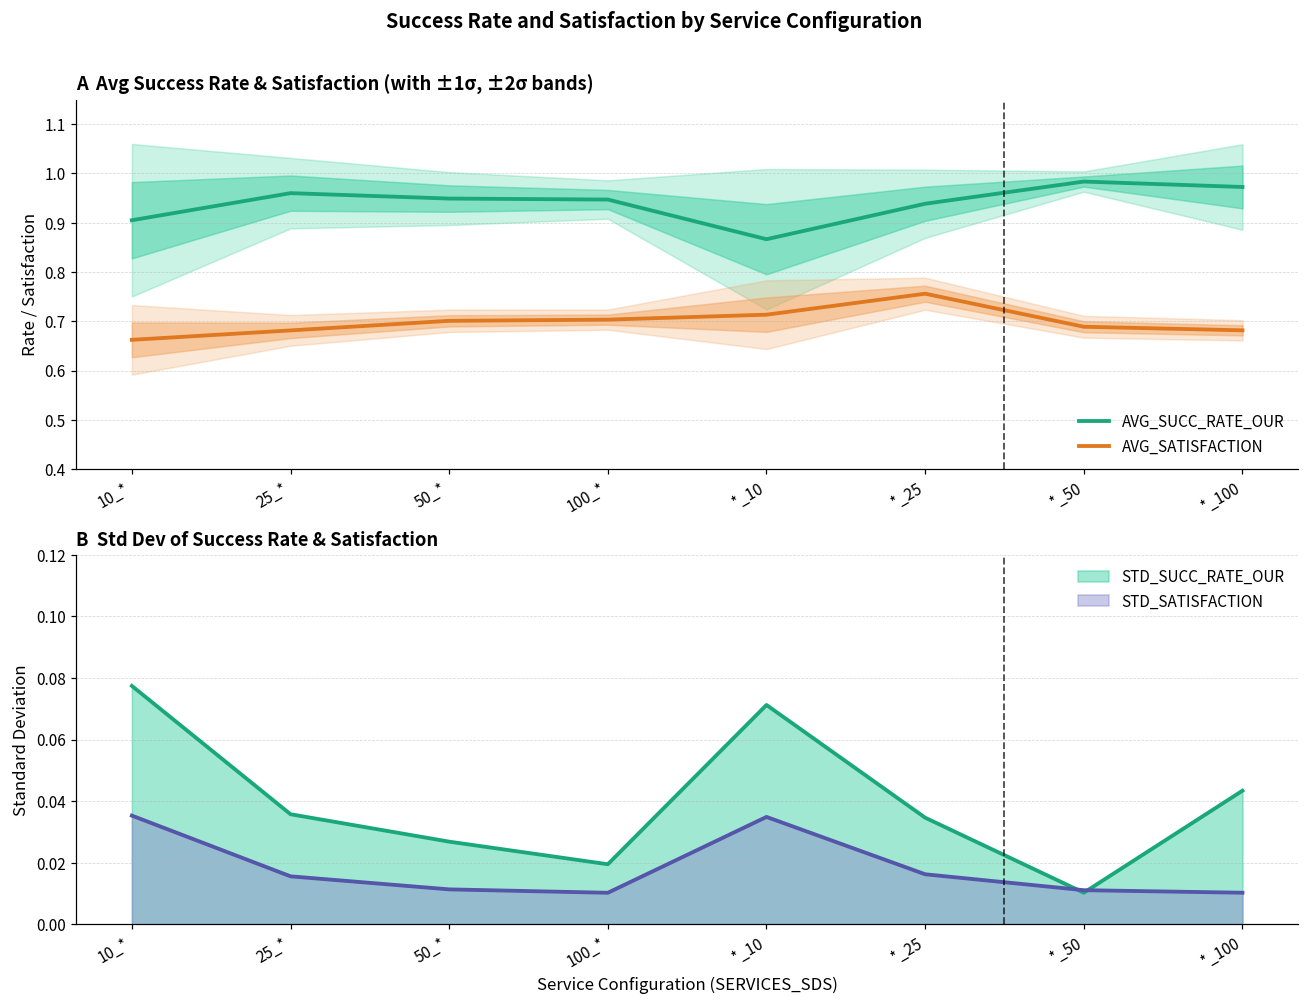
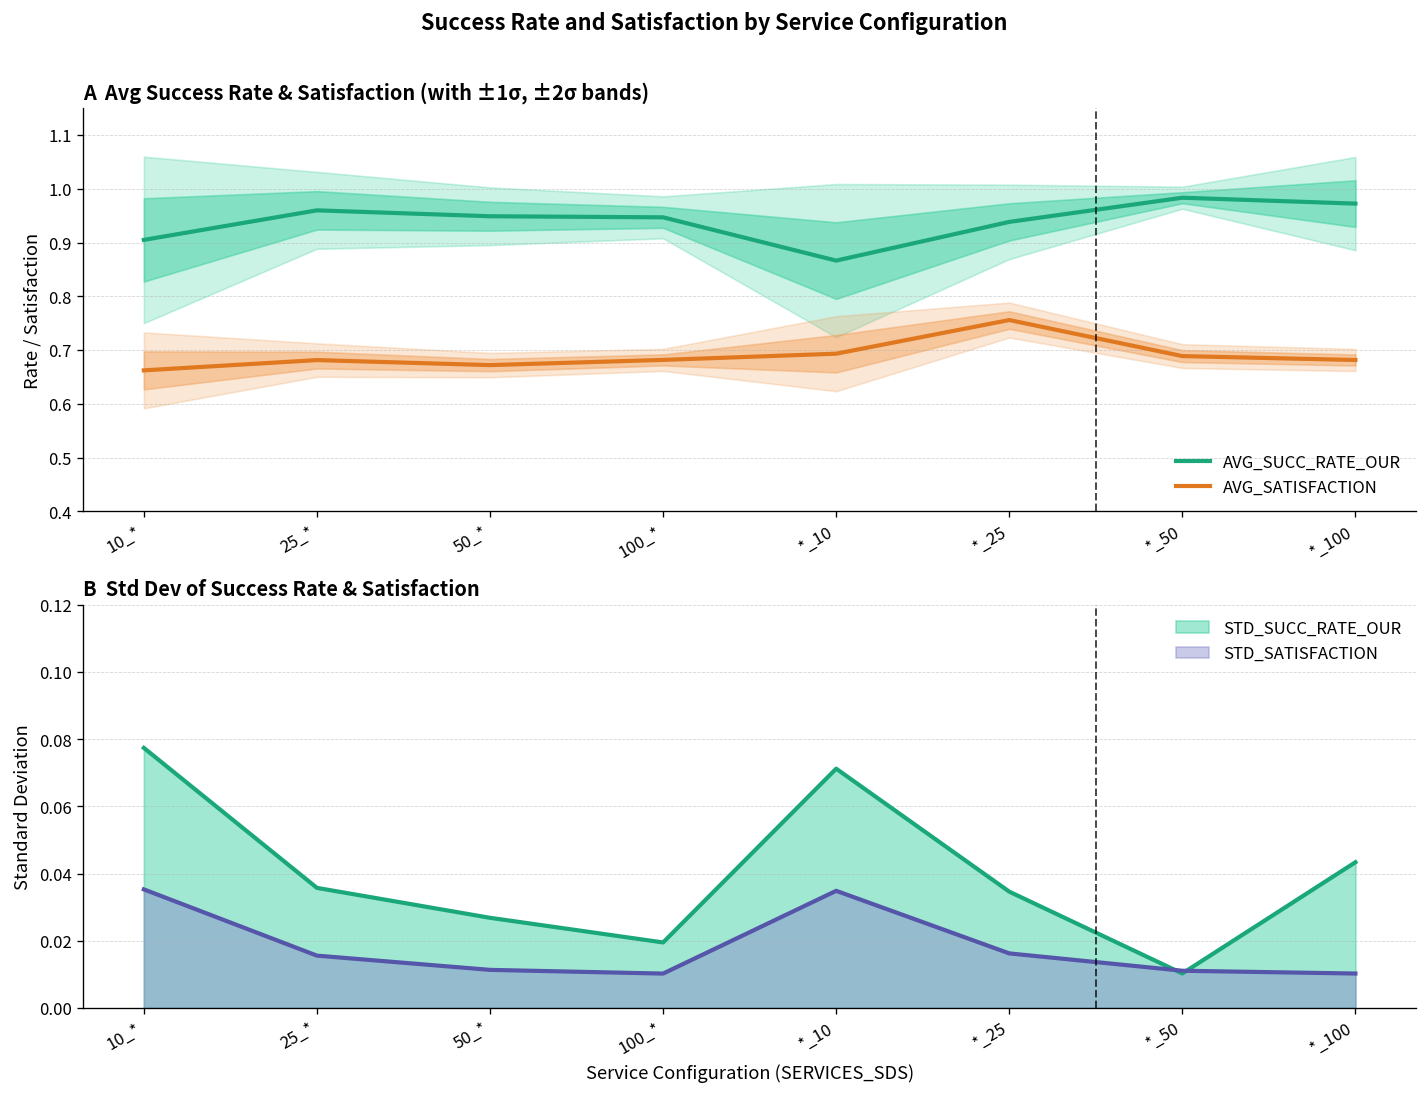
  {
    "A Avg Success Rate & Satisfaction (with ±1σ, ±2σ bands)": {
      "AVG_SATISFACTION": {
        "10_*": 0.66,
        "25_*": 0.68,
-       "50_*": 0.70,
-       "100_*": 0.70,
-       "*_10": 0.71,
+       "50_*": 0.67,
+       "100_*": 0.68,
+       "*_10": 0.69,
        "*_25": 0.76,
        "*_50": 0.69,
        "*_100": 0.68
      }
    },
    "B Std Dev of Success Rate & Satisfaction": {
      "STD_SUCC_RATE_OUR": {
        "10_*": 0.077,
        "25_*": 0.036,
        "50_*": 0.027,
        "100_*": 0.020,
        "*_10": 0.071,
        "*_25": 0.035,
        "*_100": 0.043
      },
      "STD_SATISFACTION": {
        "10_*": 0.035,
        "25_*": 0.016,
        "50_*": 0.011,
        "100_*": 0.010,
        "*_10": 0.035,
        "*_25": 0.016,
        "*_100": 0.010
      }
    }
  }
